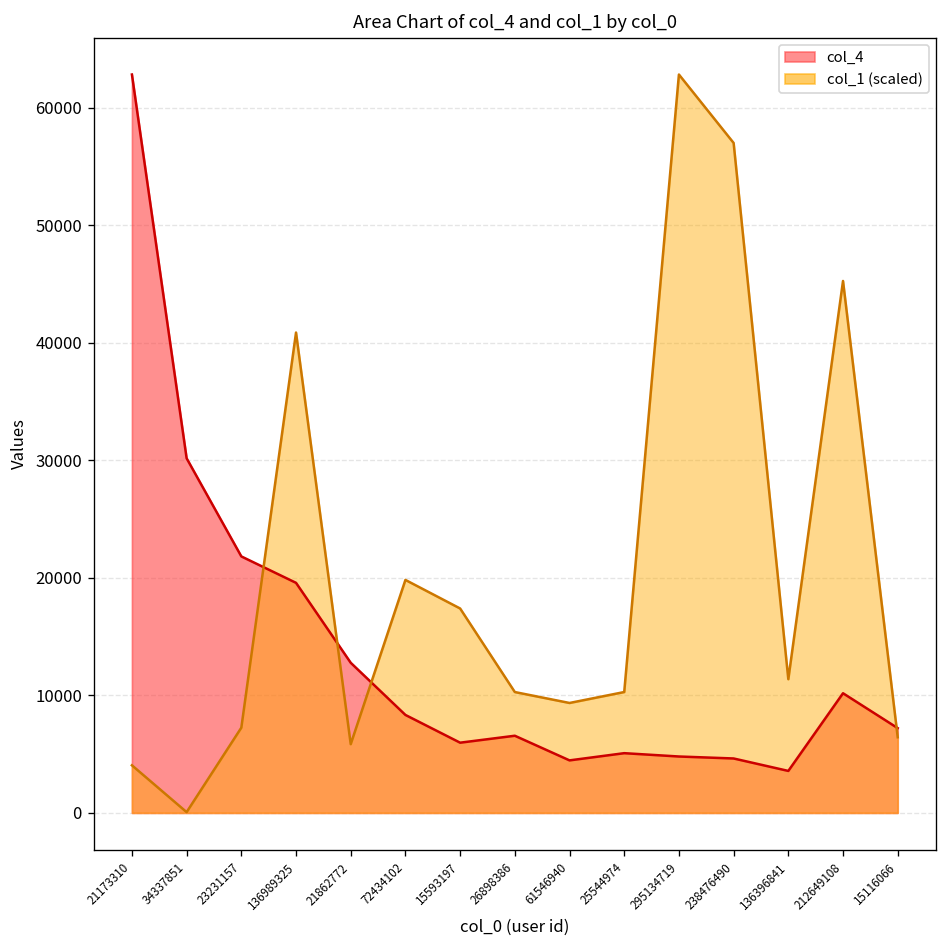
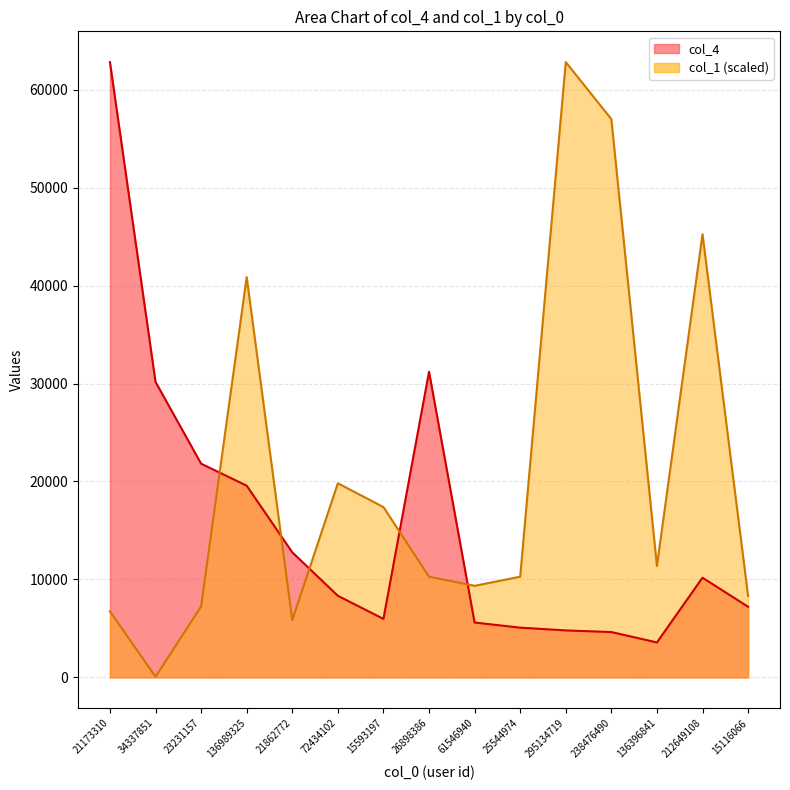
  {
    "col_4": {
      "21173310": 63000,
      "34337851": 30000,
      "23231157": 22000,
      "136989325": 20000,
      "21862772": 13000,
      "72434102": 8000,
      "15593197": 6000,
-     "26898386": 7000,
-     "61546940": 4000,
+     "26898386": 31000,
+     "61546940": 6000,
      "25544974": 5000,
      "295134719": 5000,
      "238476490": 5000,
      "136396841": 4000,
      "212649108": 10000,
      "15116066": 7000
    },
    "col_1 (scaled)": {
-     "21173310": 4000,
+     "21173310": 7000,
      "34337851": 0,
      "23231157": 7000,
      "136989325": 41000,
      "21862772": 6000,
      "72434102": 20000,
      "15593197": 17000,
      "26898386": 10000,
      "61546940": 9000,
      "25544974": 10000,
      "295134719": 63000,
      "238476490": 57000,
      "136396841": 11000,
      "212649108": 45000,
-     "15116066": 6000
+     "15116066": 8000
    }
  }
